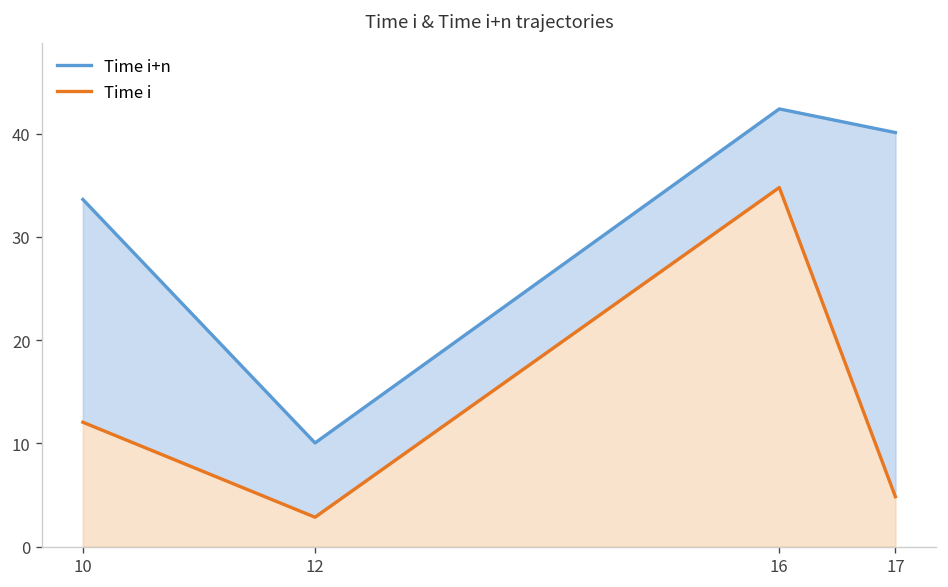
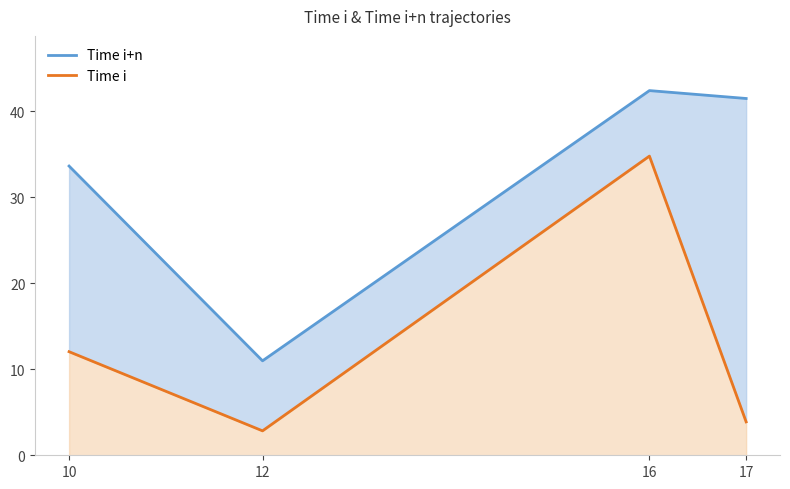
  {
    "Time i+n": {
      "10": 34,
-     "12": 10,
+     "12": 11,
      "16": 42,
-     "17": 40
+     "17": 41
    },
    "Time i": {
      "10": 12,
      "12": 3,
      "16": 35,
-     "17": 5
+     "17": 4
    }
  }
